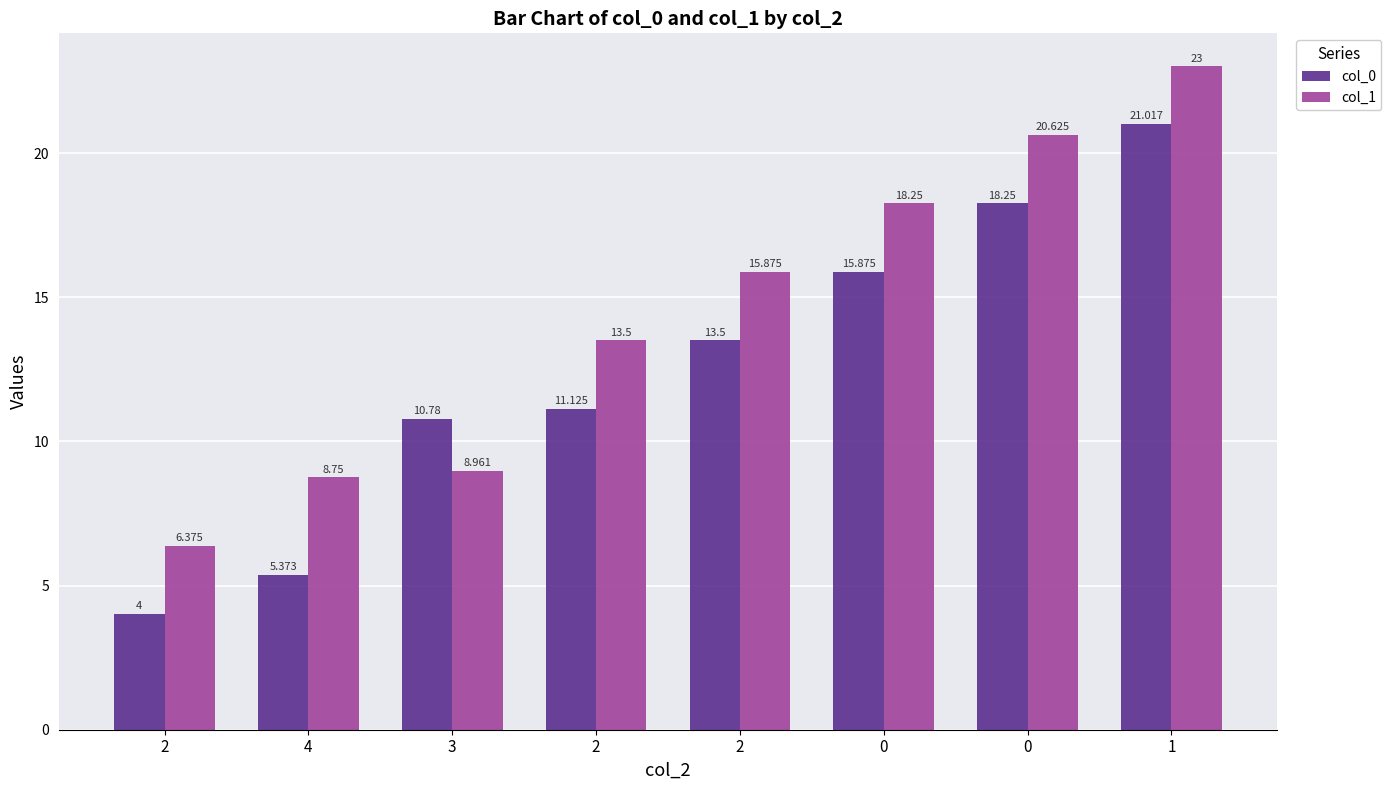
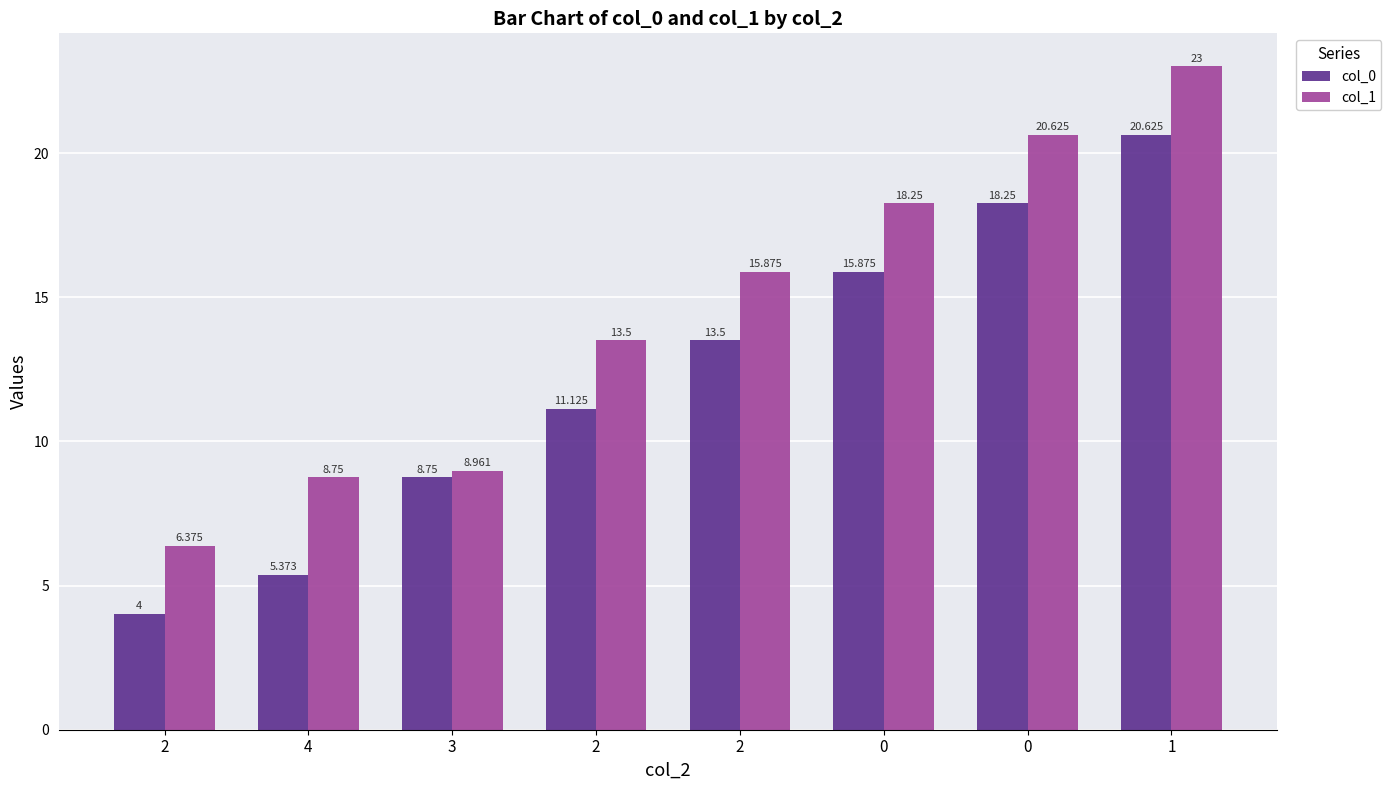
  {
    "col_0": {
      "4": 5.373,
-     "3": 10.78,
-     "1": 21.017
+     "3": 8.75,
+     "1": 20.625
    },
    "col_1": {
      "4": 8.75,
      "3": 8.961,
      "1": 23
    }
  }
